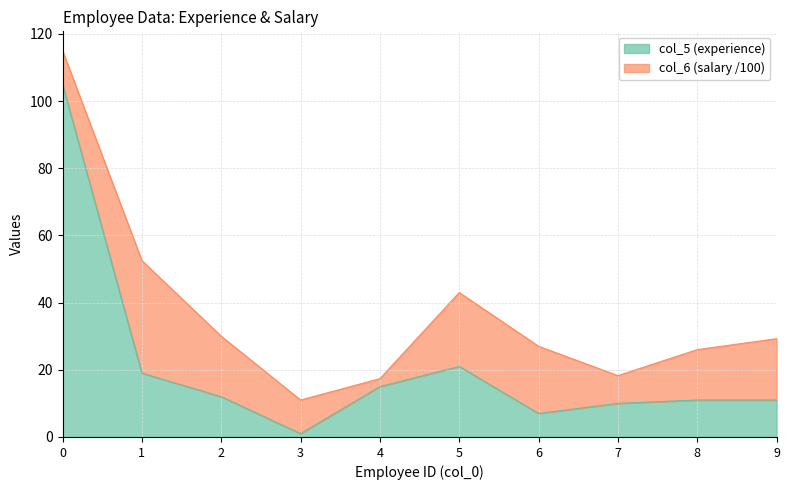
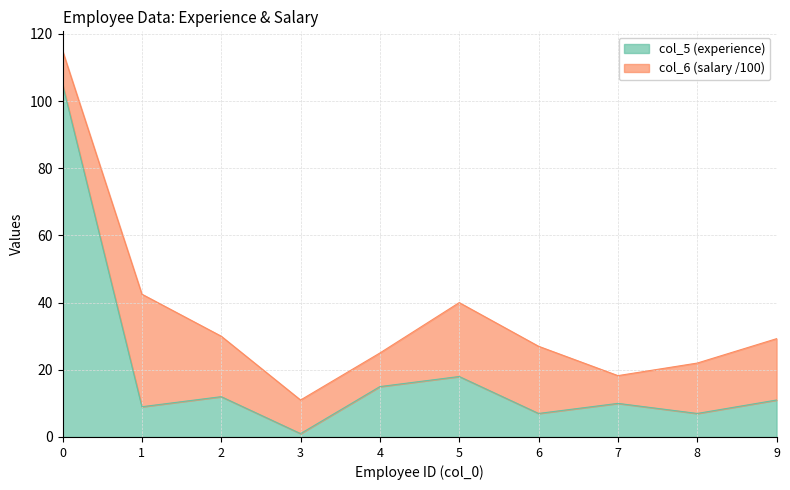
  {
    "col_5 (experience)": {
      "0": 105,
-     "1": 19,
+     "1": 9,
      "2": 12,
      "3": 1,
      "4": 15,
-     "5": 21,
+     "5": 18,
      "6": 7,
      "7": 10,
-     "8": 11,
+     "8": 7,
      "9": 11
    },
    "col_6 (salary /100)": {
      "0": 10,
      "1": 34,
      "2": 18,
      "3": 10,
-     "4": 2,
+     "4": 10,
      "5": 22,
      "6": 20,
      "7": 8,
      "8": 15,
      "9": 18
    }
  }
